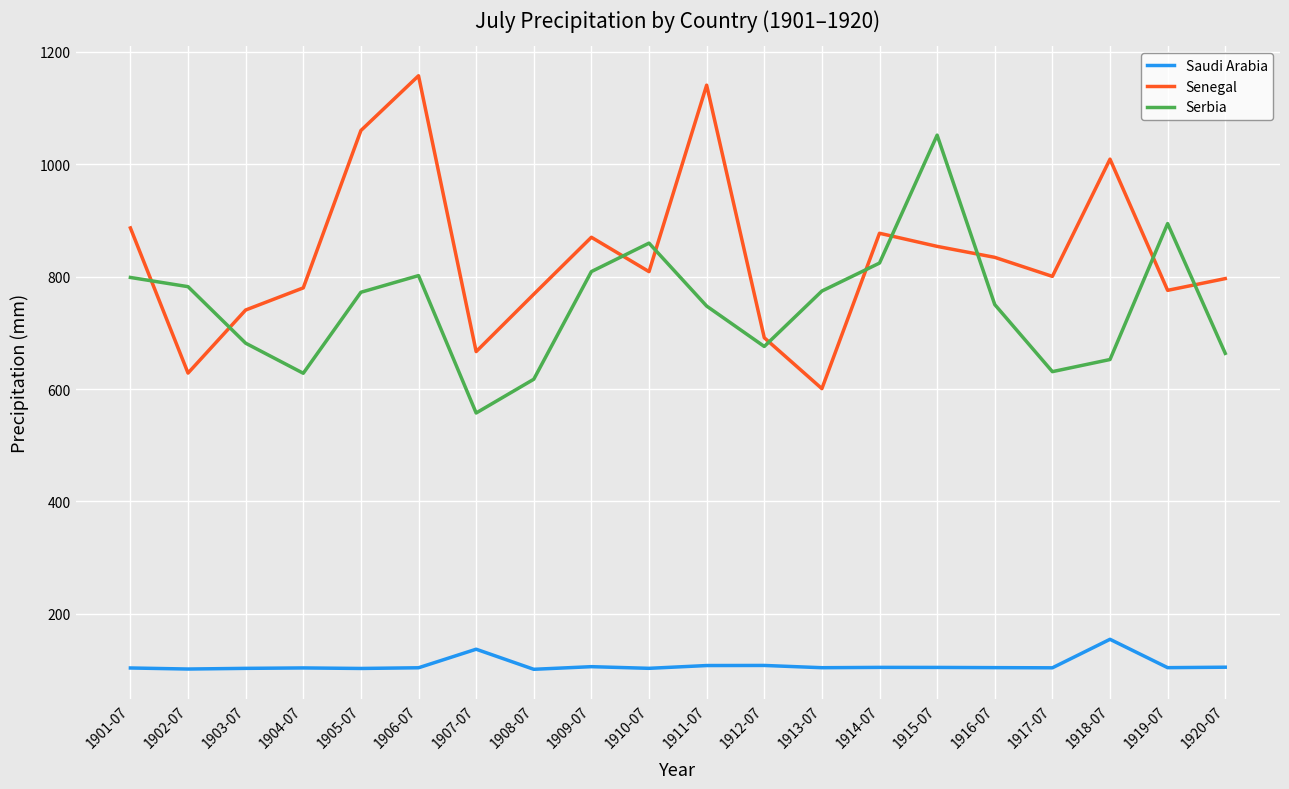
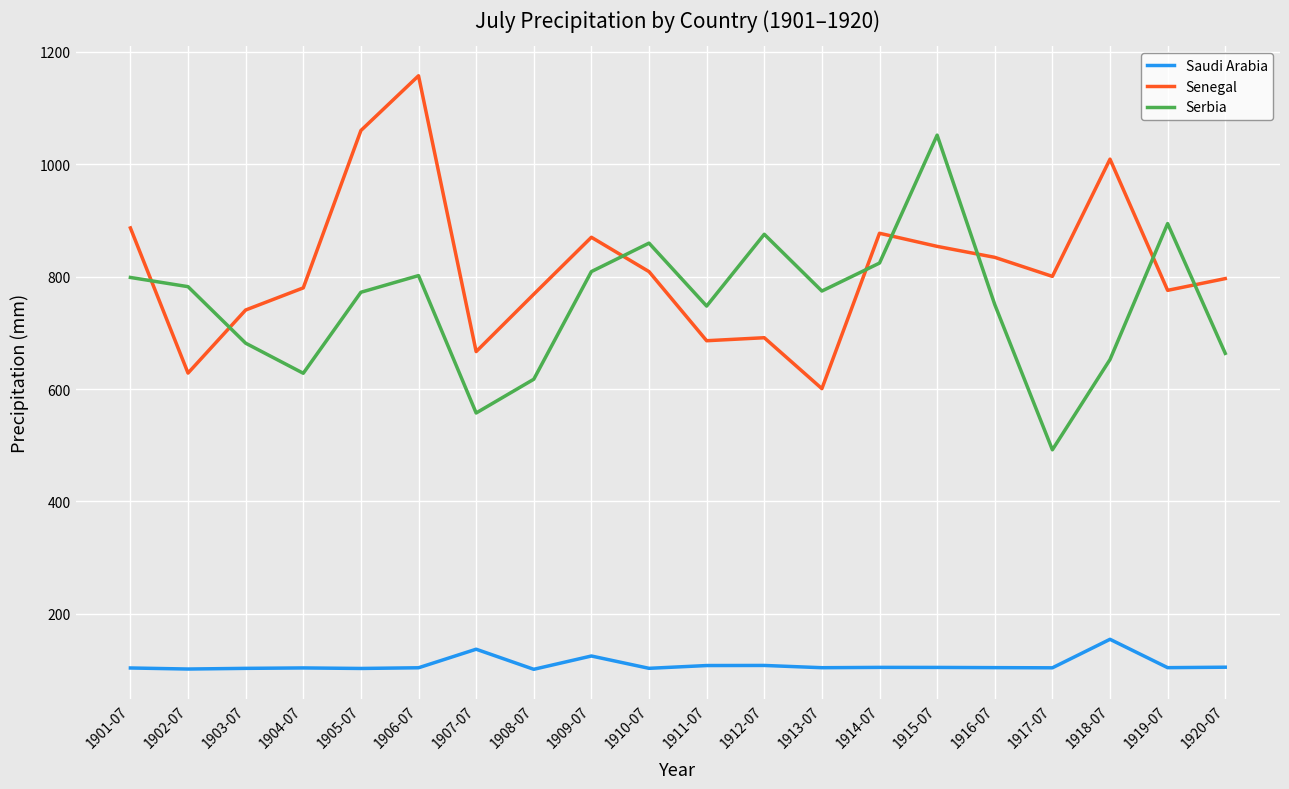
  {
    "Saudi Arabia": {
      "1901-07": 100,
      "1902-07": 100,
      "1903-07": 100,
      "1904-07": 100,
      "1905-07": 100,
      "1906-07": 100,
      "1907-07": 140,
      "1908-07": 100,
-     "1909-07": 110,
+     "1909-07": 120,
      "1910-07": 100,
      "1911-07": 110,
      "1912-07": 110,
      "1913-07": 100,
      "1914-07": 100,
      "1915-07": 100,
      "1916-07": 100,
      "1917-07": 100,
      "1918-07": 150,
      "1919-07": 100,
      "1920-07": 100
    },
    "Senegal": {
      "1901-07": 890,
      "1902-07": 630,
      "1903-07": 740,
      "1904-07": 780,
      "1905-07": 1060,
      "1906-07": 1160,
      "1907-07": 670,
      "1908-07": 770,
      "1909-07": 870,
      "1910-07": 810,
-     "1911-07": 1140,
+     "1911-07": 690,
      "1912-07": 690,
      "1913-07": 600,
      "1914-07": 880,
      "1915-07": 850,
      "1916-07": 830,
      "1917-07": 800,
      "1918-07": 1010,
      "1919-07": 780,
      "1920-07": 800
    },
    "Serbia": {
      "1901-07": 800,
      "1902-07": 780,
      "1903-07": 680,
      "1904-07": 630,
      "1905-07": 770,
      "1906-07": 800,
      "1907-07": 560,
      "1908-07": 620,
      "1909-07": 810,
      "1910-07": 860,
      "1911-07": 750,
-     "1912-07": 680,
+     "1912-07": 880,
      "1913-07": 770,
      "1914-07": 820,
      "1915-07": 1050,
      "1916-07": 750,
-     "1917-07": 630,
+     "1917-07": 490,
      "1918-07": 650,
      "1919-07": 890,
      "1920-07": 660
    }
  }
